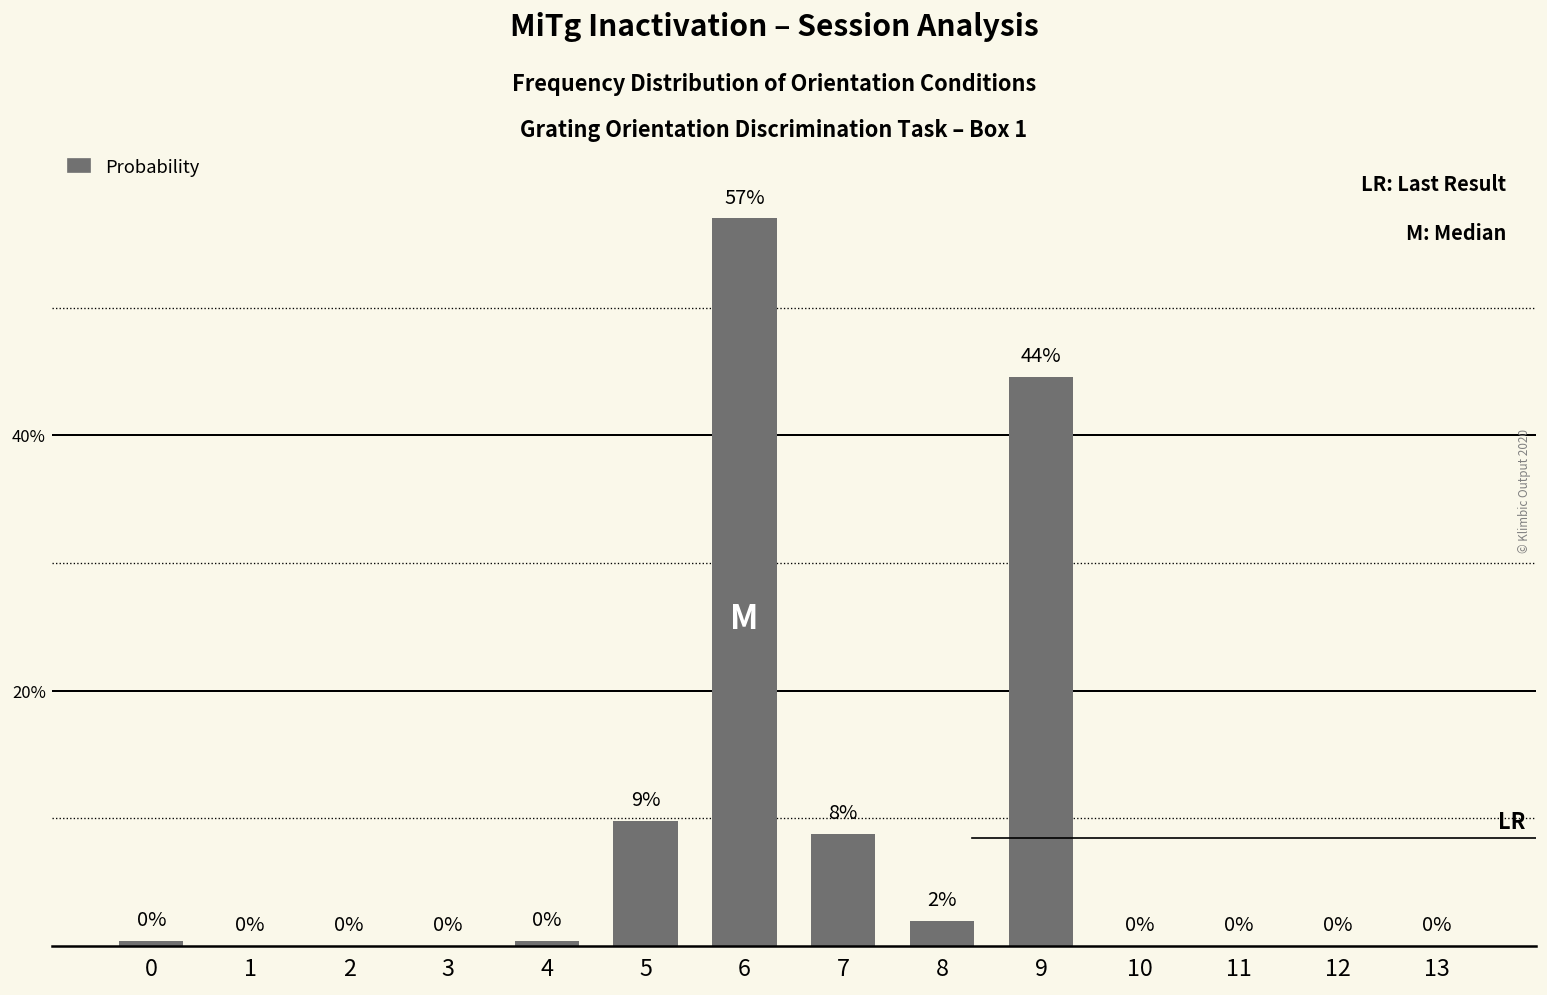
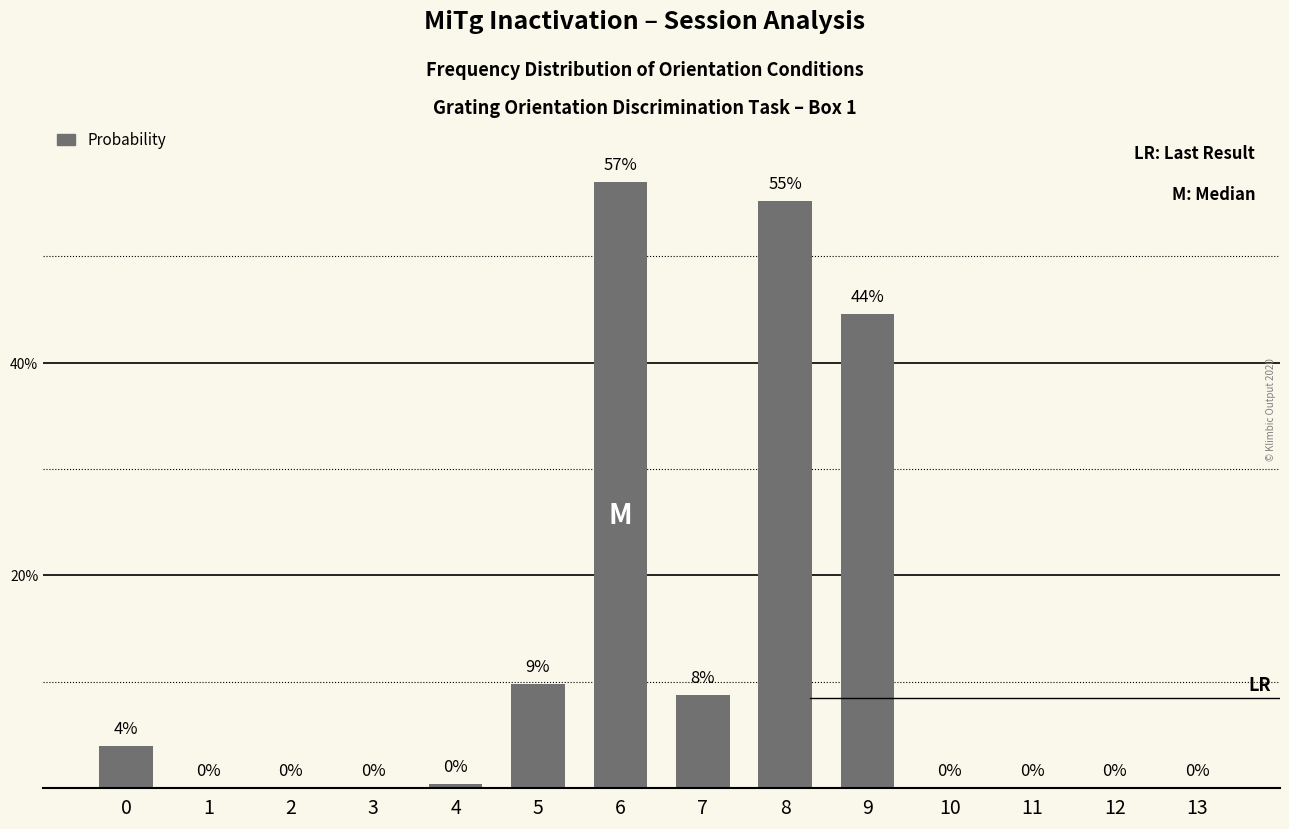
  {
-   "0": "0%",
+   "0": "4%",
    "1": "0%",
    "2": "0%",
    "3": "0%",
    "4": "0%",
    "6": "57%",
-   "8": "2%",
+   "8": "55%",
    "10": "0%",
    "11": "0%",
    "12": "0%",
    "13": "0%"
  }
